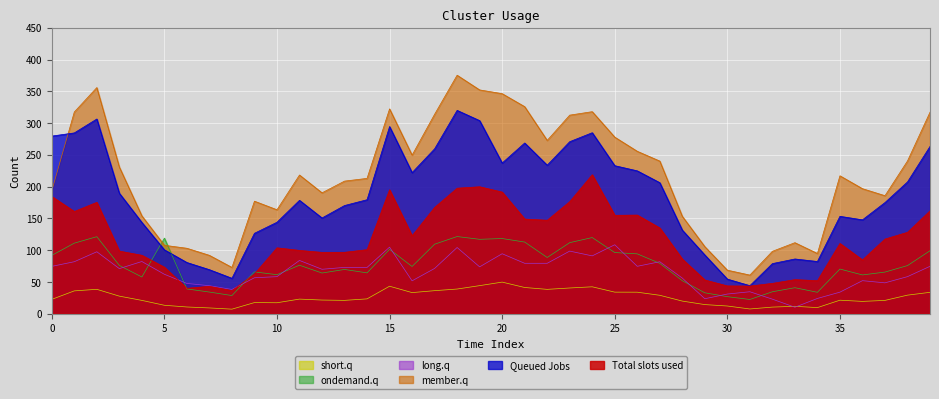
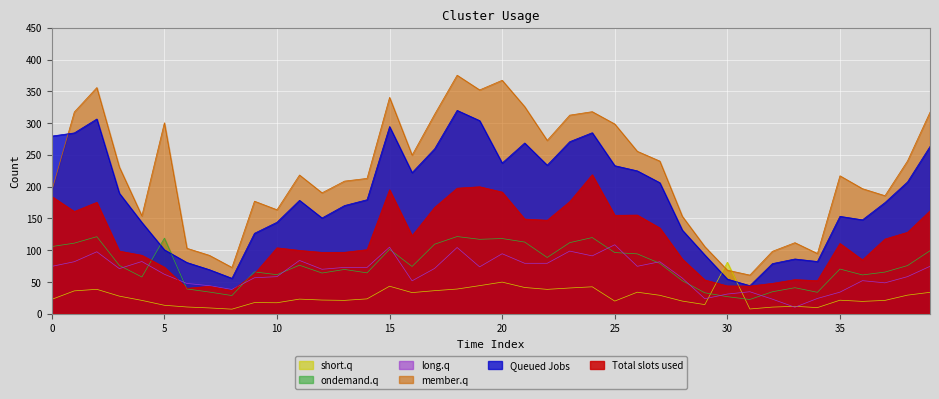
  {
    "short.q": {
      "0": 20,
      "5": 10,
      "10": 20,
      "15": 40,
      "20": 50,
-     "25": 30,
-     "30": 10,
+     "25": 20,
+     "30": 80,
      "35": 20
    },
    "ondemand.q": {
-     "0": 90,
+     "0": 110,
      "5": 120,
      "20": 120,
      "25": 100,
      "30": 30,
      "35": 70
    },
    "long.q": {
      "0": 70,
      "5": 60,
      "20": 90,
      "25": 110,
      "30": 30,
      "35": 30
    },
    "member.q": {
      "0": 190,
-     "5": 110,
+     "5": 300,
      "10": 160,
-     "15": 320,
-     "20": 350,
-     "25": 280,
+     "15": 340,
+     "20": 370,
+     "25": 300,
      "30": 70,
      "35": 220
    },
    "Queued Jobs": {
      "0": 280,
      "5": 100,
      "10": 140,
      "15": 290,
      "20": 240,
      "25": 230,
      "30": 50,
      "35": 150
    },
    "Total slots used": {
      "0": 180,
      "5": 70,
      "10": 100,
      "15": 200,
      "20": 190,
      "25": 150,
      "30": 40,
      "35": 110
    }
  }
